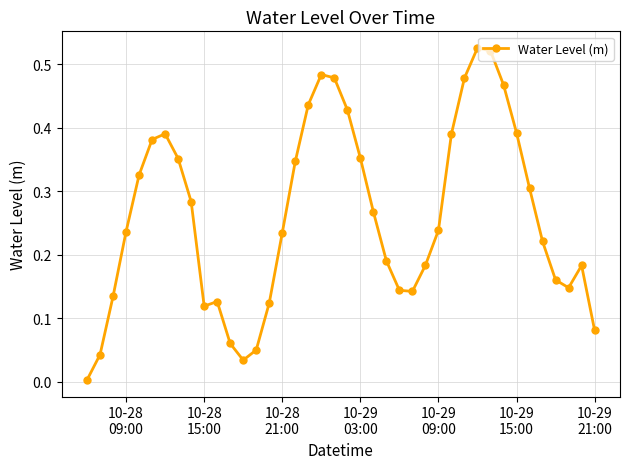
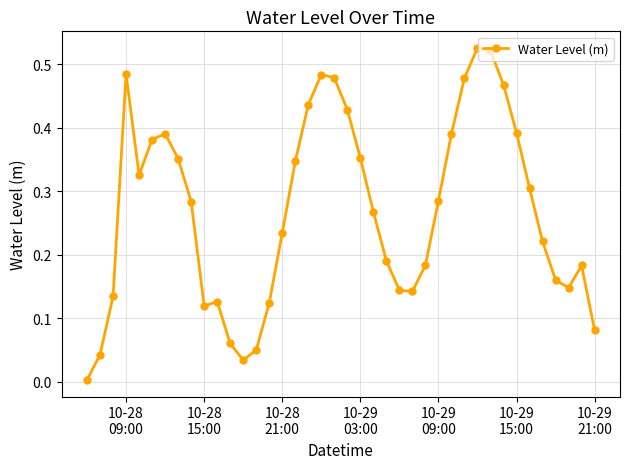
  {
-   "10-28 09:00": 0.24,
+   "10-28 09:00": 0.48,
    "10-28 15:00": 0.12,
    "10-28 21:00": 0.23,
    "10-29 03:00": 0.35,
-   "10-29 09:00": 0.24,
+   "10-29 09:00": 0.29,
    "10-29 15:00": 0.39,
    "10-29 21:00": 0.08
  }
